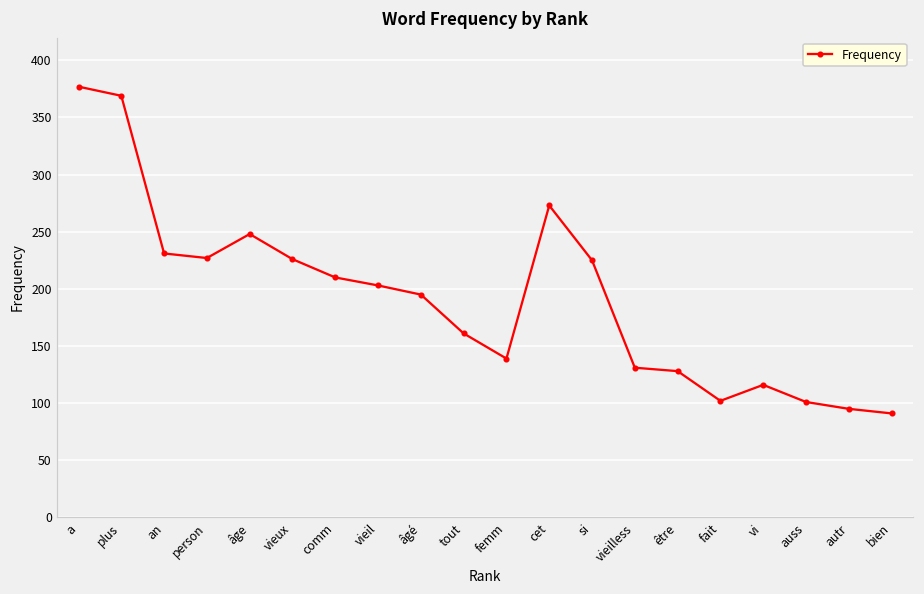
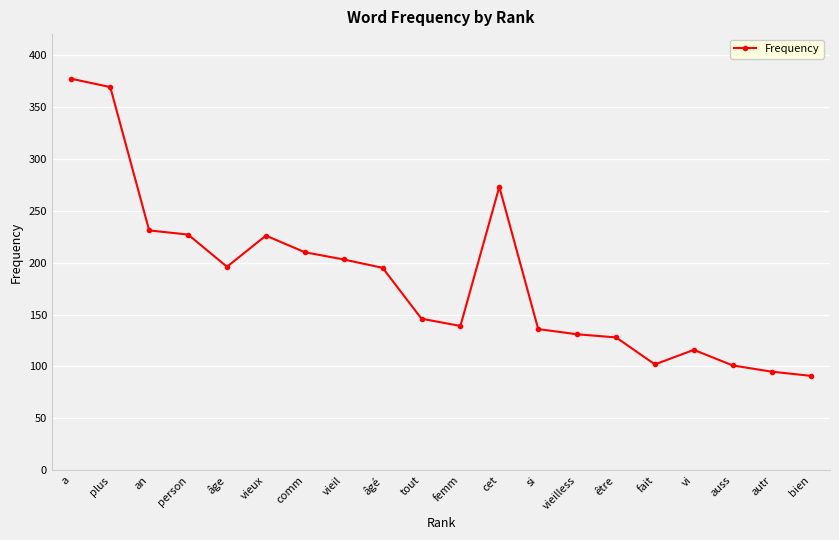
  {
    "a": 377,
    "plus": 369,
    "an": 231,
    "person": 227,
-   "âge": 248,
+   "âge": 196,
    "vieux": 226,
    "comm": 210,
    "vieil": 203,
    "âgé": 195,
-   "tout": 161,
+   "tout": 146,
    "femm": 139,
    "cet": 273,
-   "si": 225,
+   "si": 136,
    "vieilless": 131,
    "être": 128,
    "fait": 102,
    "vi": 116,
    "auss": 101,
    "autr": 95,
    "bien": 91
  }
